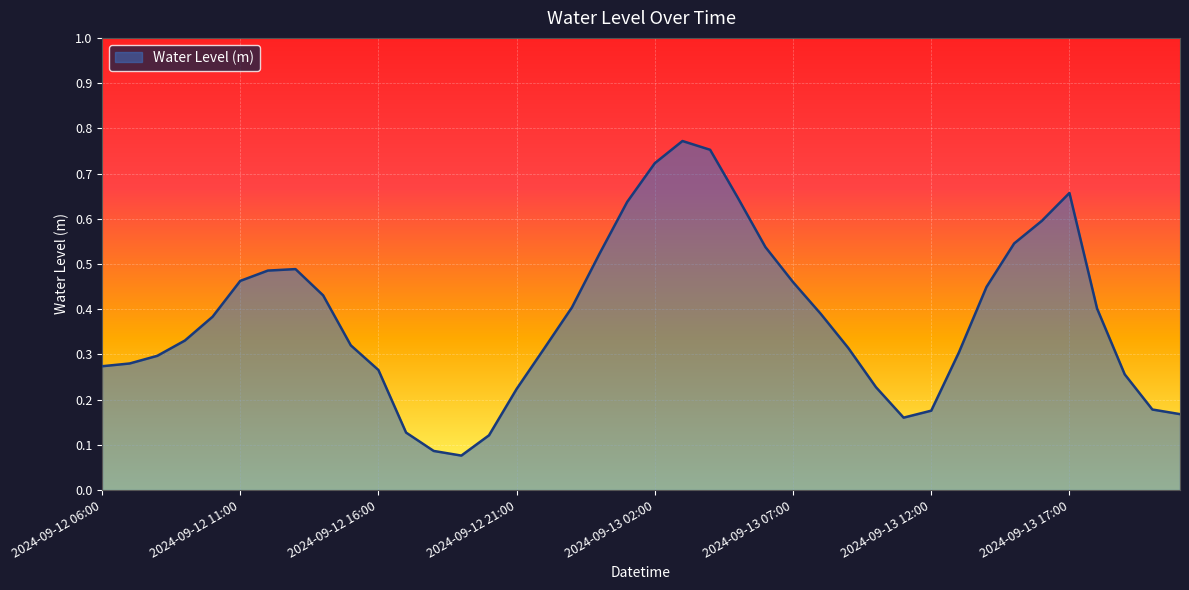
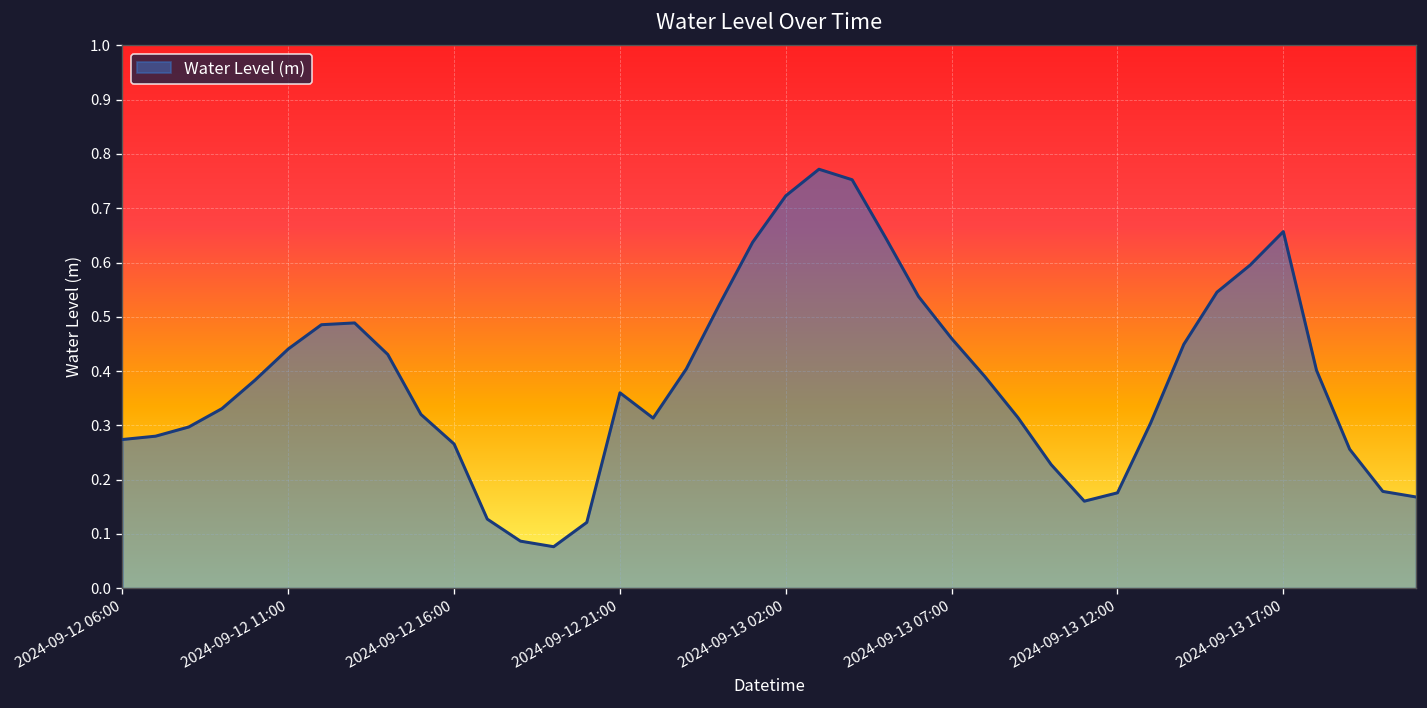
  {
    "2024-09-12 06:00": 0.27,
-   "2024-09-12 11:00": 0.46,
+   "2024-09-12 11:00": 0.44,
    "2024-09-12 16:00": 0.27,
-   "2024-09-12 21:00": 0.22,
+   "2024-09-12 21:00": 0.36,
    "2024-09-13 02:00": 0.72,
    "2024-09-13 07:00": 0.46,
    "2024-09-13 12:00": 0.18,
    "2024-09-13 17:00": 0.66
  }
